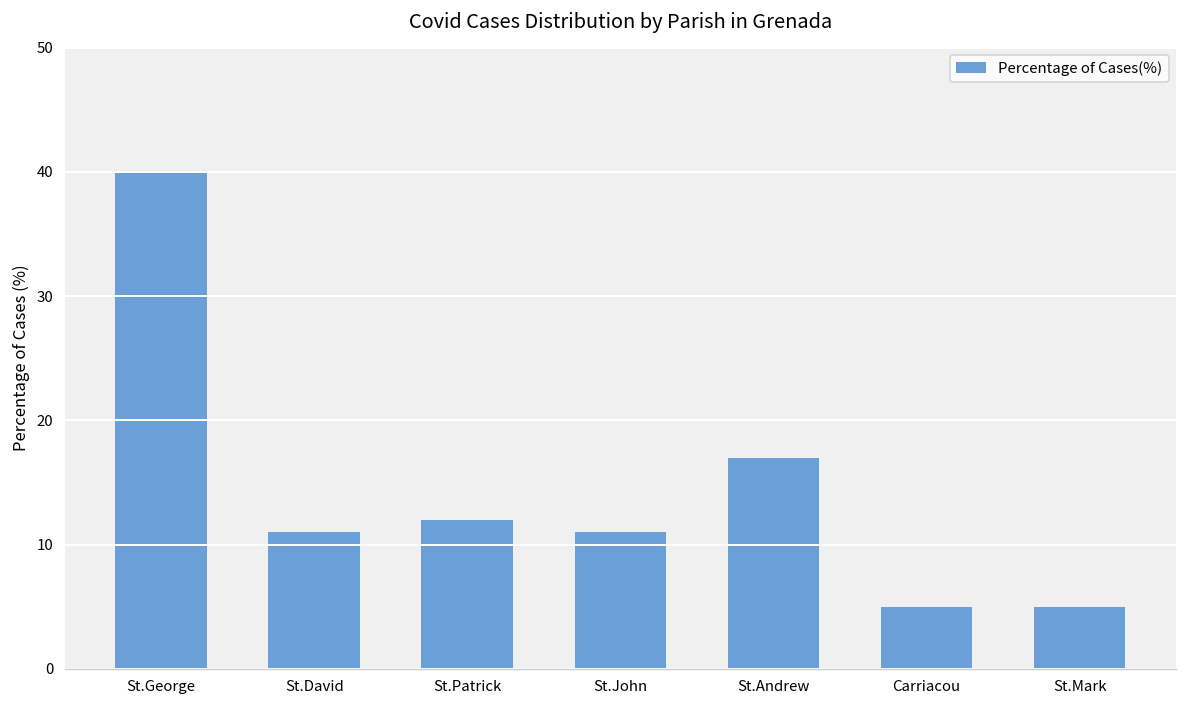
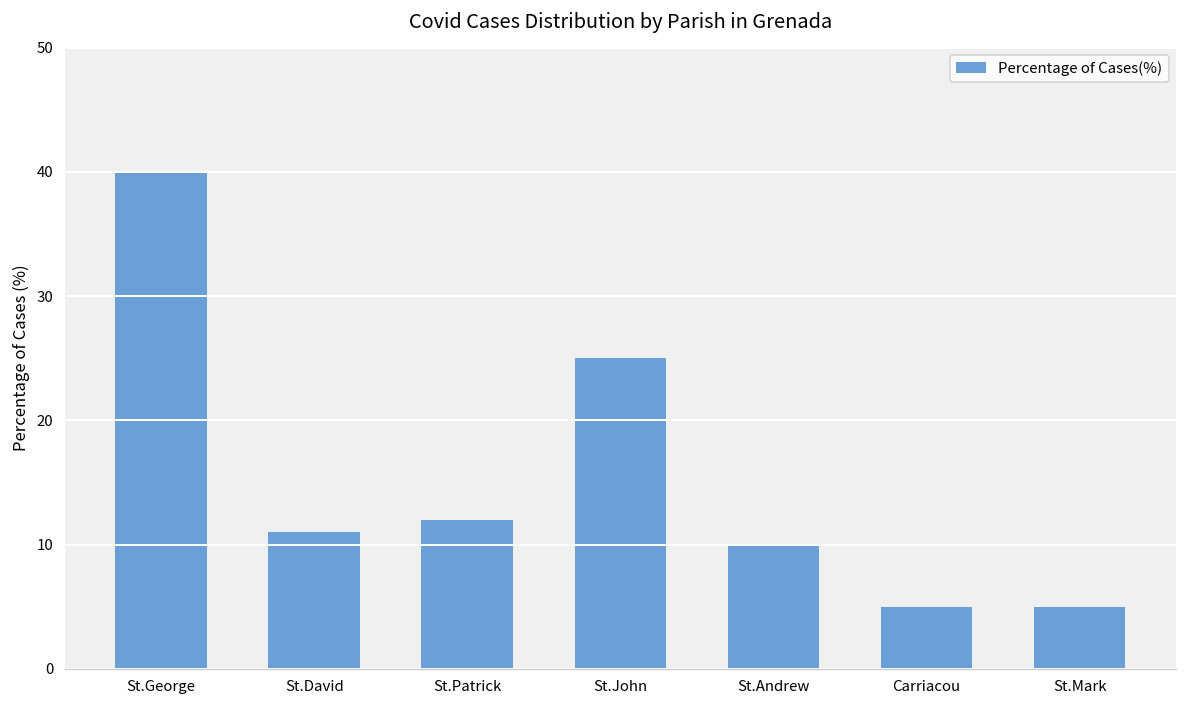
  {
    "St.George": 40,
    "St.David": 11,
    "St.Patrick": 12,
-   "St.John": 11,
-   "St.Andrew": 17,
+   "St.John": 25,
+   "St.Andrew": 10,
    "Carriacou": 5,
    "St.Mark": 5
  }
